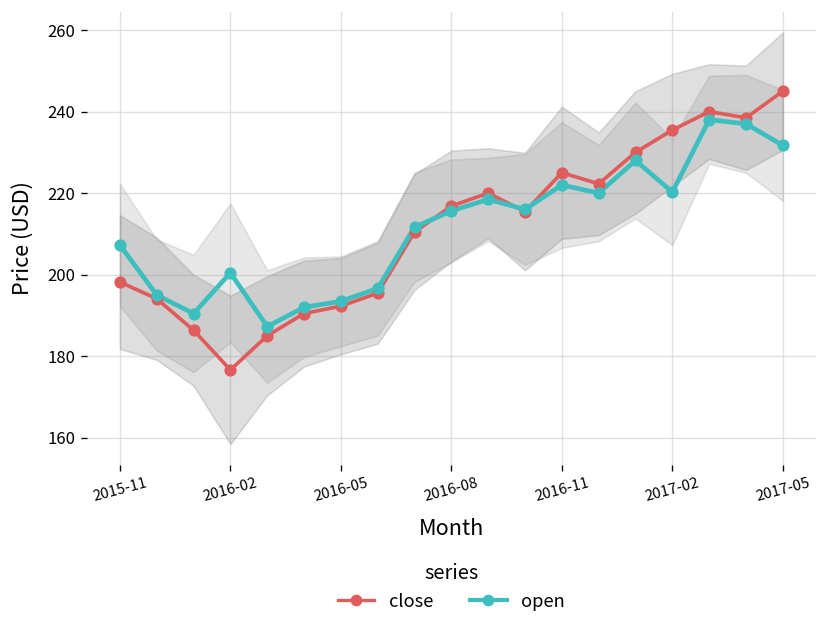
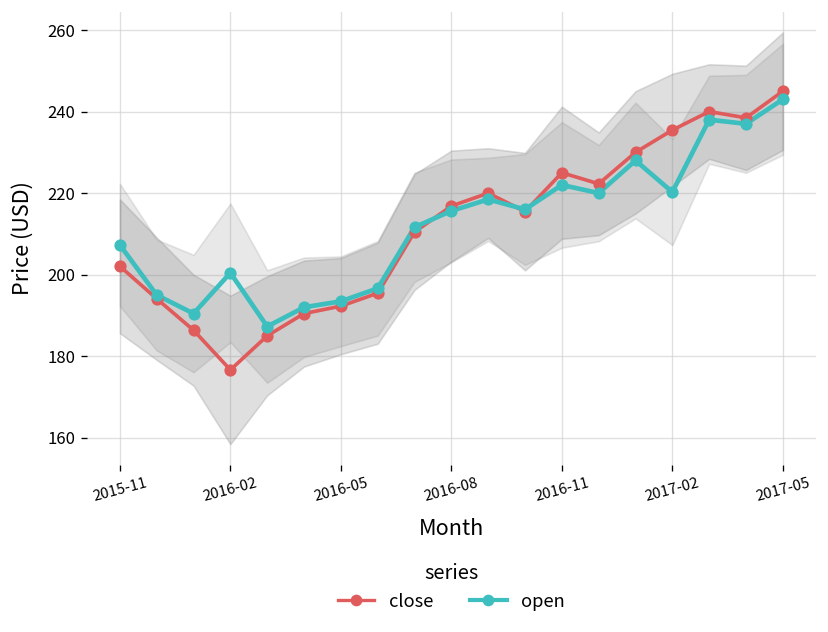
  {
    "close": {
-     "2015-11": 198,
+     "2015-11": 202,
      "2016-02": 177,
      "2016-05": 192,
      "2016-08": 217,
      "2016-11": 225,
      "2017-02": 235
    },
    "open": {
      "2015-11": 207,
      "2016-02": 200,
      "2016-05": 193,
      "2016-08": 216,
      "2016-11": 222,
      "2017-02": 220,
-     "2017-05": 232
+     "2017-05": 243
    }
  }
